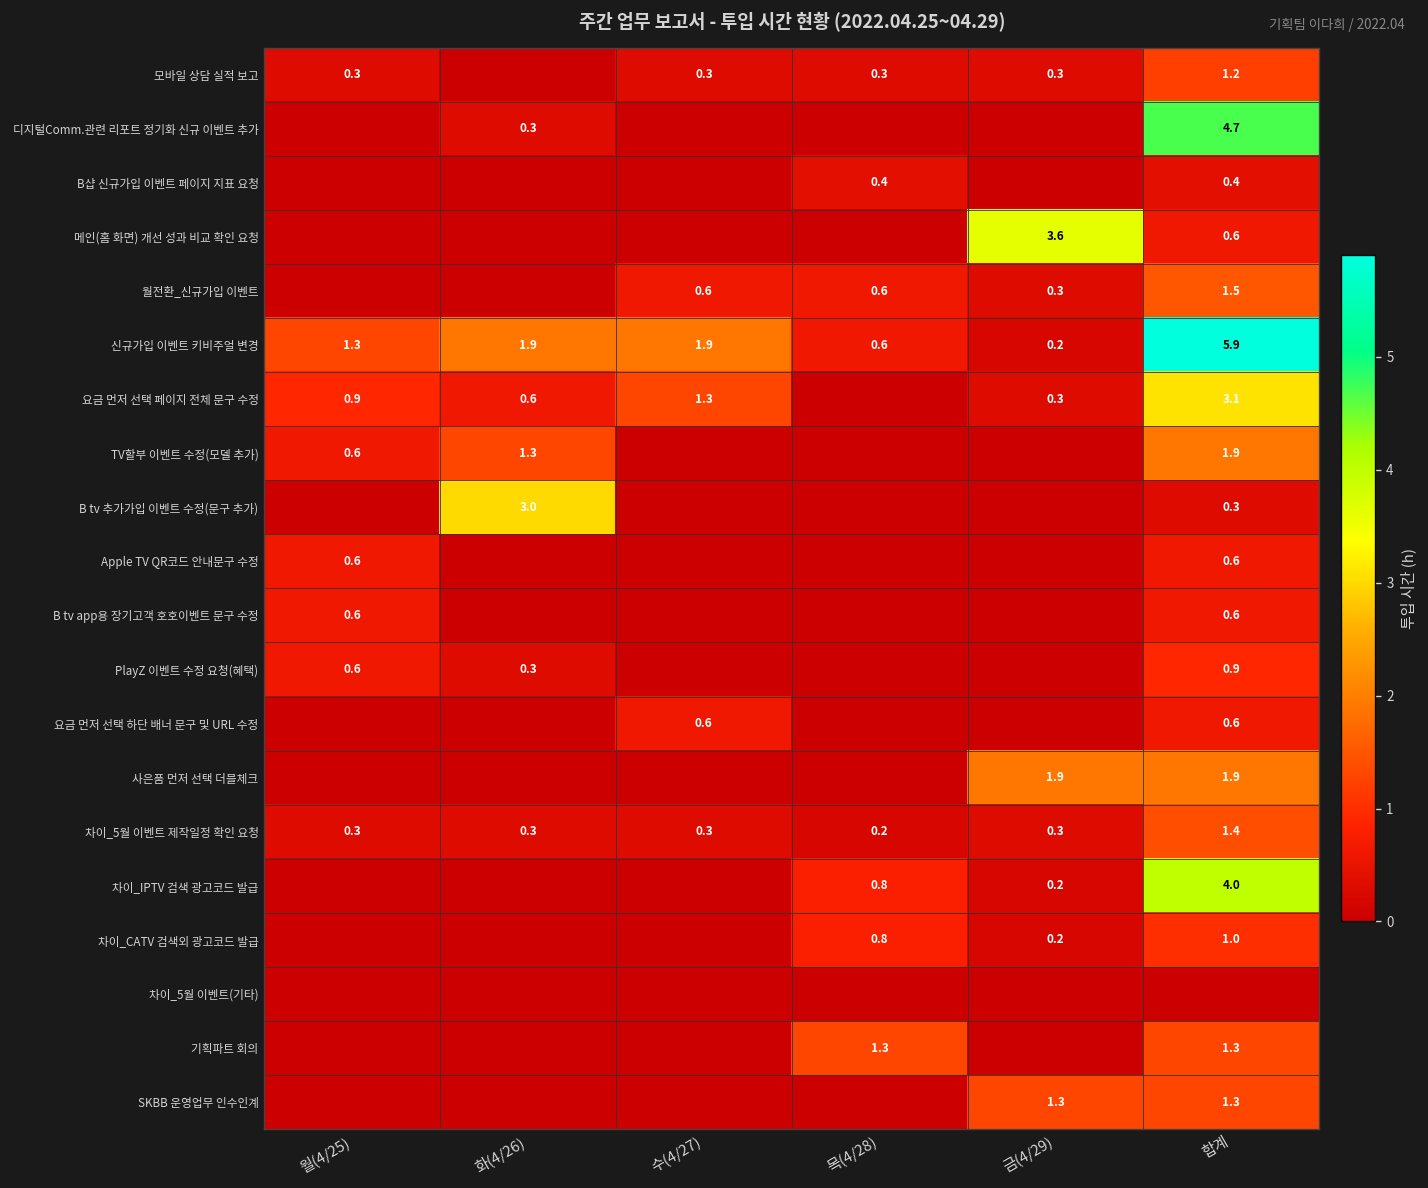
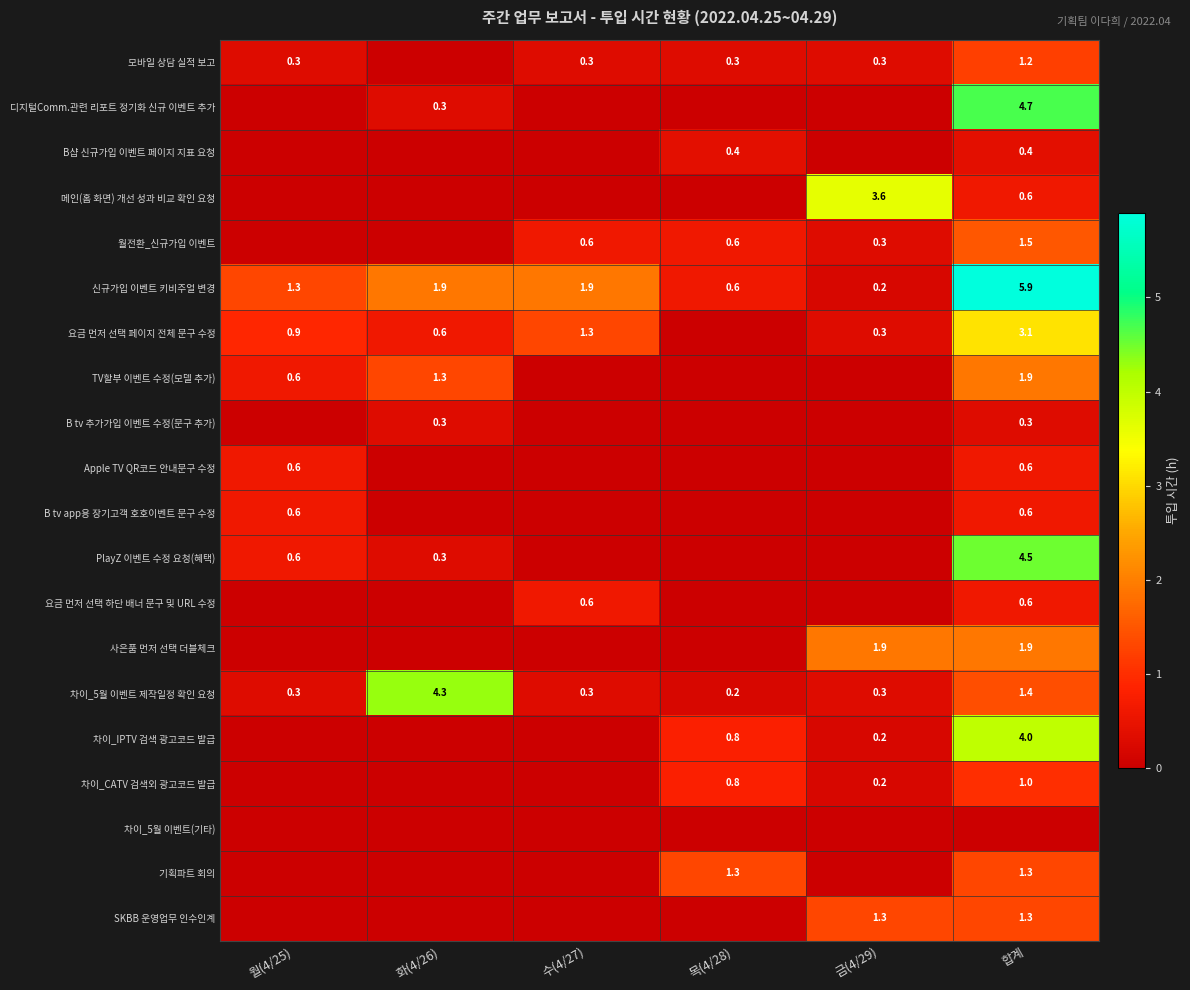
  {
    "모바일 상담 실적 보고": {
      "월(4/25)": 0.3,
      "수(4/27)": 0.3,
      "목(4/28)": 0.3,
      "금(4/29)": 0.3,
      "합계": 1.2
    },
    "디지털Comm.관련 리포트 정기화 신규 이벤트 추가": {
      "화(4/26)": 0.3,
      "합계": 4.7
    },
    "B샵 신규가입 이벤트 페이지 지표 요청": {
      "목(4/28)": 0.4,
      "합계": 0.4
    },
    "메인(홈 화면) 개선 성과 비교 확인 요청": {
      "금(4/29)": 3.6,
      "합계": 0.6
    },
    "월전환_신규가입 이벤트": {
      "수(4/27)": 0.6,
      "목(4/28)": 0.6,
      "금(4/29)": 0.3,
      "합계": 1.5
    },
    "신규가입 이벤트 키비주얼 변경": {
      "월(4/25)": 1.3,
      "화(4/26)": 1.9,
      "수(4/27)": 1.9,
      "목(4/28)": 0.6,
      "금(4/29)": 0.2,
      "합계": 5.9
    },
    "요금 먼저 선택 페이지 전체 문구 수정": {
      "월(4/25)": 0.9,
      "화(4/26)": 0.6,
      "수(4/27)": 1.3,
      "금(4/29)": 0.3,
      "합계": 3.1
    },
    "TV할부 이벤트 수정(모델 추가)": {
      "월(4/25)": 0.6,
      "화(4/26)": 1.3,
      "합계": 1.9
    },
    "B tv 추가가입 이벤트 수정(문구 추가)": {
-     "화(4/26)": 3.0,
+     "화(4/26)": 0.3,
      "합계": 0.3
    },
    "Apple TV QR코드 안내문구 수정": {
      "월(4/25)": 0.6,
      "합계": 0.6
    },
    "B tv app용 장기고객 호호이벤트 문구 수정": {
      "월(4/25)": 0.6,
      "합계": 0.6
    },
    "PlayZ 이벤트 수정 요청(혜택)": {
      "월(4/25)": 0.6,
      "화(4/26)": 0.3,
-     "합계": 0.9
+     "합계": 4.5
    },
    "요금 먼저 선택 하단 배너 문구 및 URL 수정": {
      "수(4/27)": 0.6,
      "합계": 0.6
    },
    "사은품 먼저 선택 더블체크": {
      "금(4/29)": 1.9,
      "합계": 1.9
    },
    "차이_5월 이벤트 제작일정 확인 요청": {
      "월(4/25)": 0.3,
-     "화(4/26)": 0.3,
+     "화(4/26)": 4.3,
      "수(4/27)": 0.3,
      "목(4/28)": 0.2,
      "금(4/29)": 0.3,
      "합계": 1.4
    },
    "차이_IPTV 검색 광고코드 발급": {
      "목(4/28)": 0.8,
      "금(4/29)": 0.2,
      "합계": 4.0
    },
    "차이_CATV 검색외 광고코드 발급": {
      "목(4/28)": 0.8,
      "금(4/29)": 0.2,
      "합계": 1.0
    },
    "기획파트 회의": {
      "목(4/28)": 1.3,
      "합계": 1.3
    },
    "SKBB 운영업무 인수인계": {
      "금(4/29)": 1.3,
      "합계": 1.3
    }
  }
